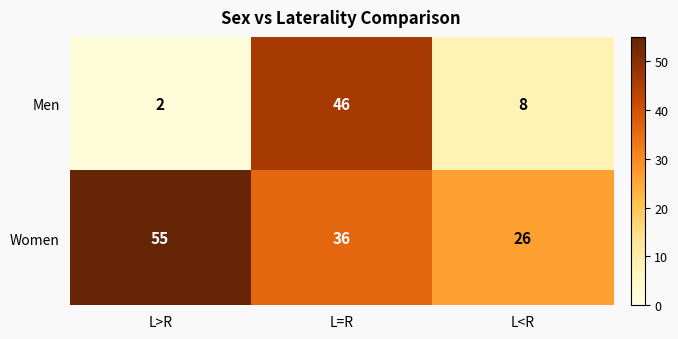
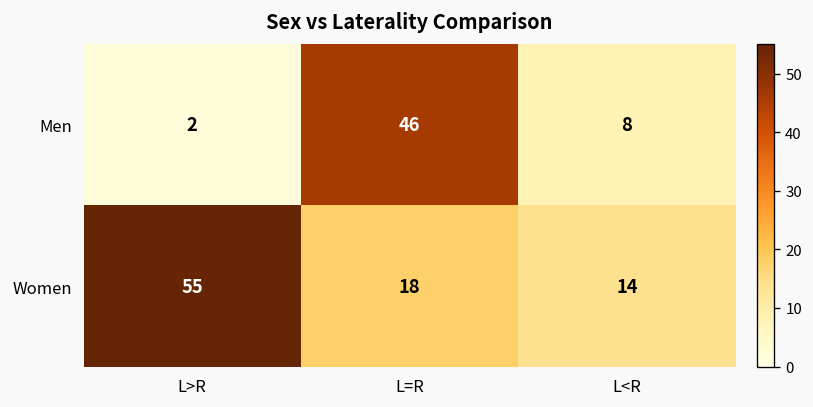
  {
    "Men": {
      "L>R": 2,
      "L=R": 46,
      "L<R": 8
    },
    "Women": {
      "L>R": 55,
-     "L=R": 36,
-     "L<R": 26
+     "L=R": 18,
+     "L<R": 14
    }
  }
